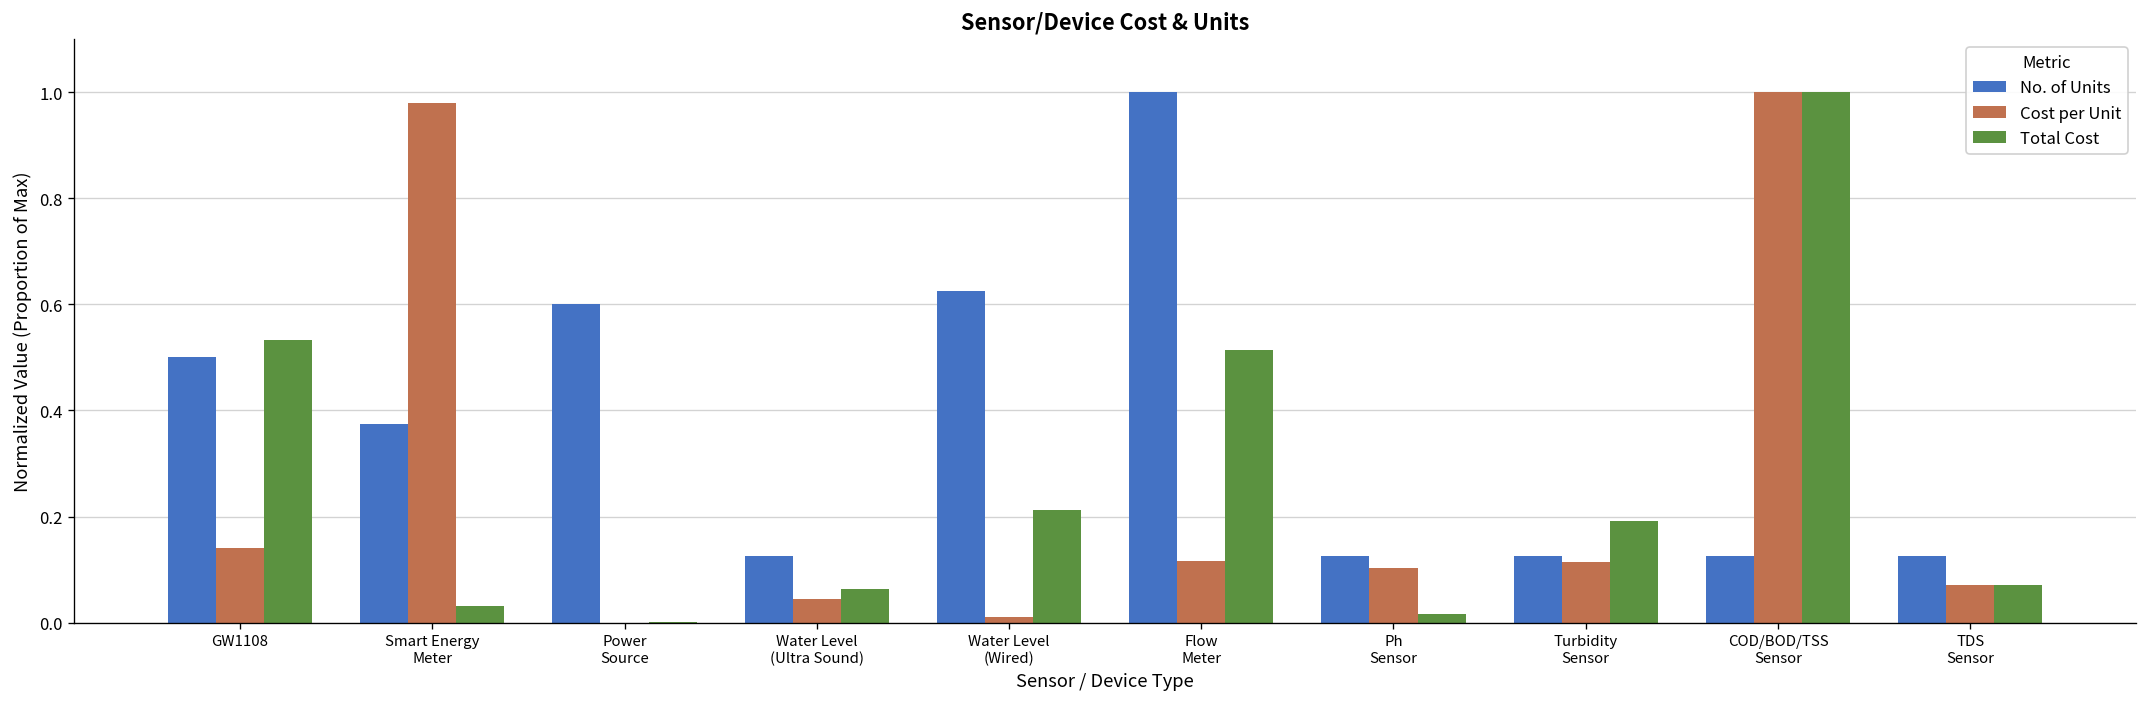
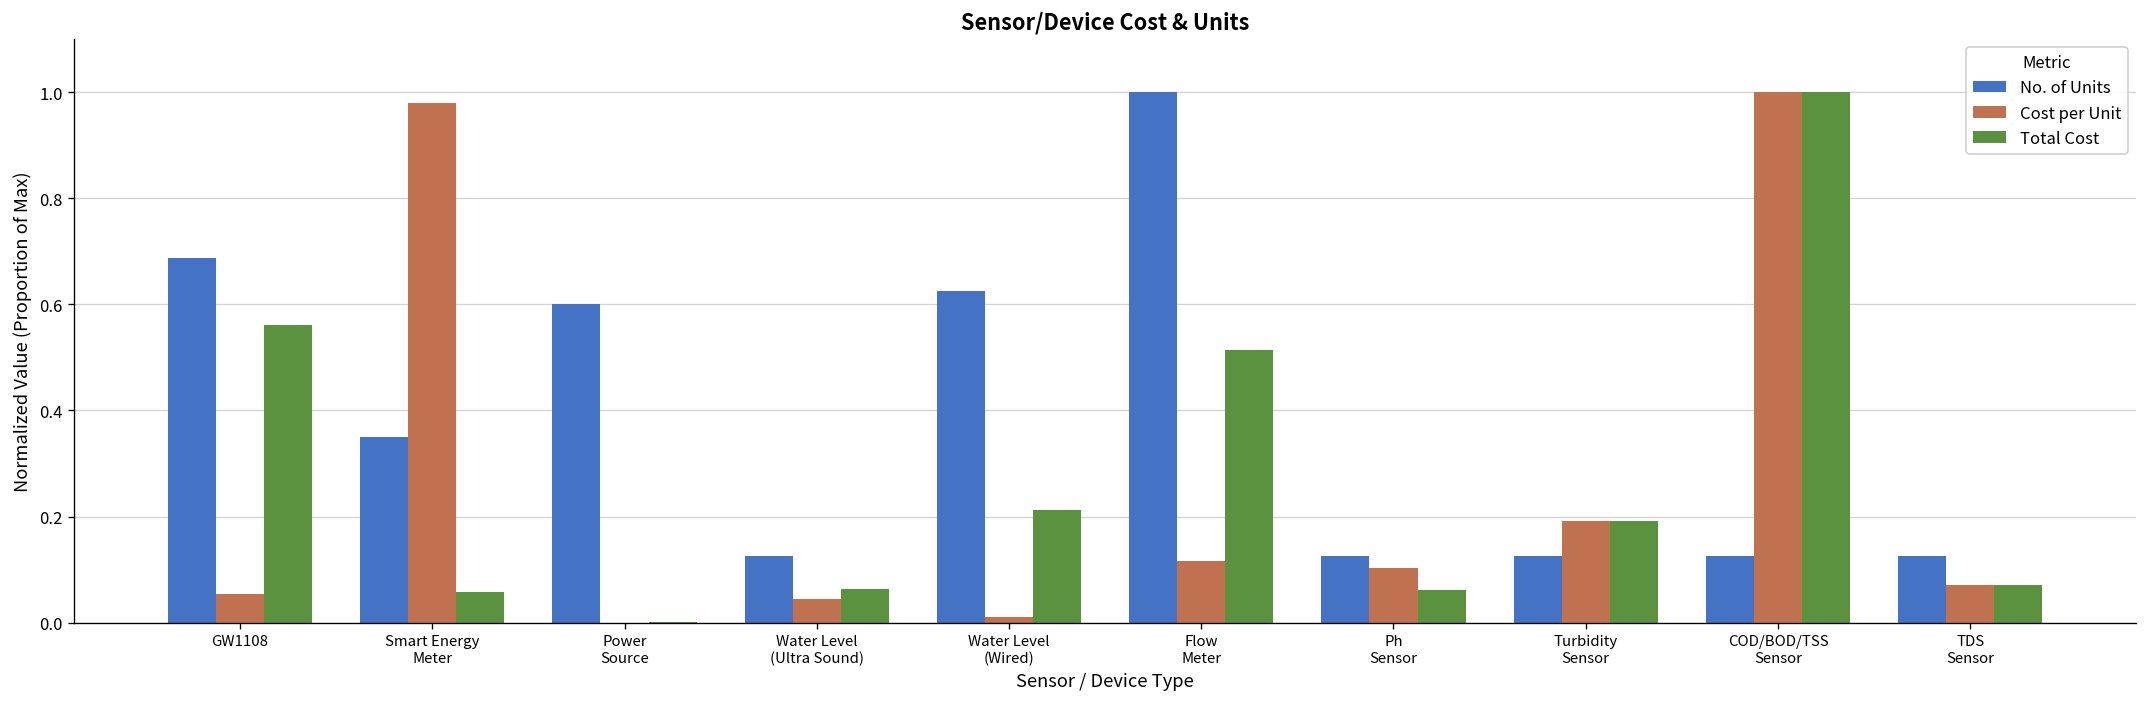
  {
    "No. of Units": {
-     "GW1108": 0.50,
-     "Smart Energy Meter": 0.38,
+     "GW1108": 0.69,
+     "Smart Energy Meter": 0.35,
      "Power Source": 0.60,
      "Water Level (Ultra Sound)": 0.13,
      "Water Level (Wired)": 0.63,
      "Flow Meter": 1.00,
      "Ph Sensor": 0.13,
      "Turbidity Sensor": 0.13,
      "COD/BOD/TSS Sensor": 0.13,
      "TDS Sensor": 0.13
    },
    "Cost per Unit": {
-     "GW1108": 0.14,
+     "GW1108": 0.05,
      "Smart Energy Meter": 0.98,
      "Water Level (Ultra Sound)": 0.05,
      "Water Level (Wired)": 0.01,
      "Flow Meter": 0.12,
      "Ph Sensor": 0.10,
-     "Turbidity Sensor": 0.11,
+     "Turbidity Sensor": 0.19,
      "COD/BOD/TSS Sensor": 1.00,
      "TDS Sensor": 0.07
    },
    "Total Cost": {
-     "GW1108": 0.53,
-     "Smart Energy Meter": 0.03,
+     "GW1108": 0.56,
+     "Smart Energy Meter": 0.06,
      "Water Level (Ultra Sound)": 0.06,
      "Water Level (Wired)": 0.21,
      "Flow Meter": 0.51,
-     "Ph Sensor": 0.02,
+     "Ph Sensor": 0.06,
      "Turbidity Sensor": 0.19,
      "COD/BOD/TSS Sensor": 1.00,
      "TDS Sensor": 0.07
    }
  }
